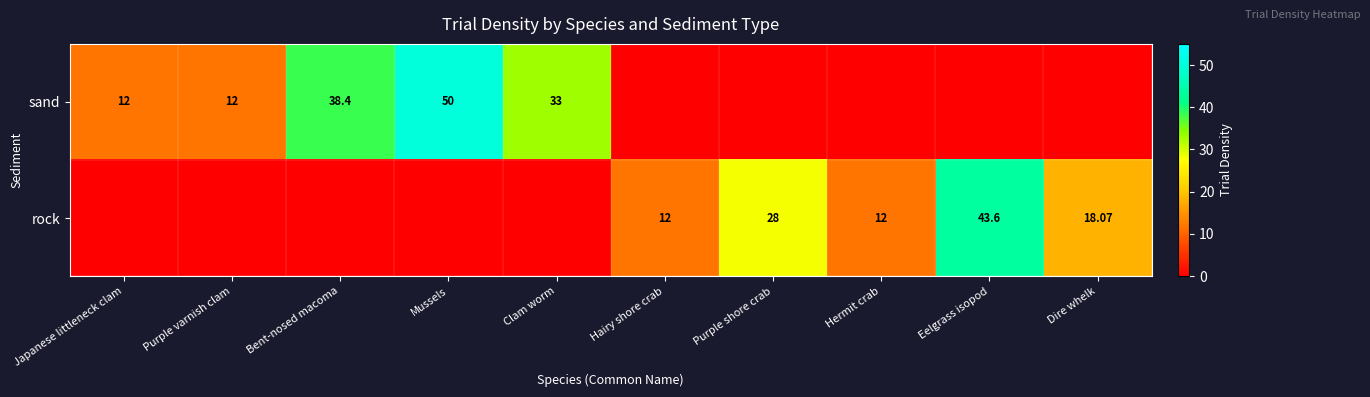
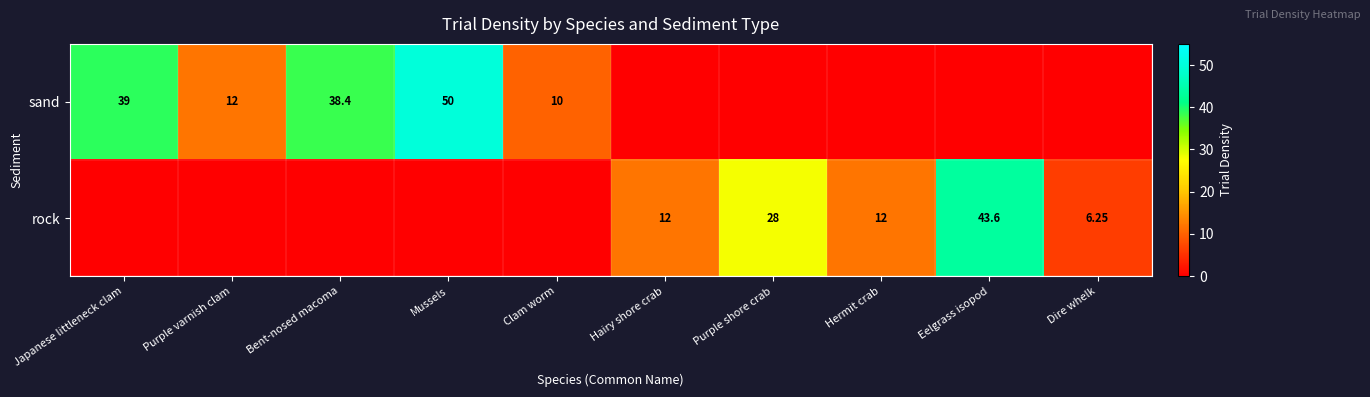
  {
    "sand": {
-     "Japanese littleneck clam": 12,
+     "Japanese littleneck clam": 39,
      "Purple varnish clam": 12,
      "Bent-nosed macoma": 38.4,
      "Mussels": 50,
-     "Clam worm": 33
+     "Clam worm": 10
    },
    "rock": {
      "Hairy shore crab": 12,
      "Purple shore crab": 28,
      "Hermit crab": 12,
      "Eelgrass isopod": 43.6,
-     "Dire whelk": 18.07
+     "Dire whelk": 6.25
    }
  }
